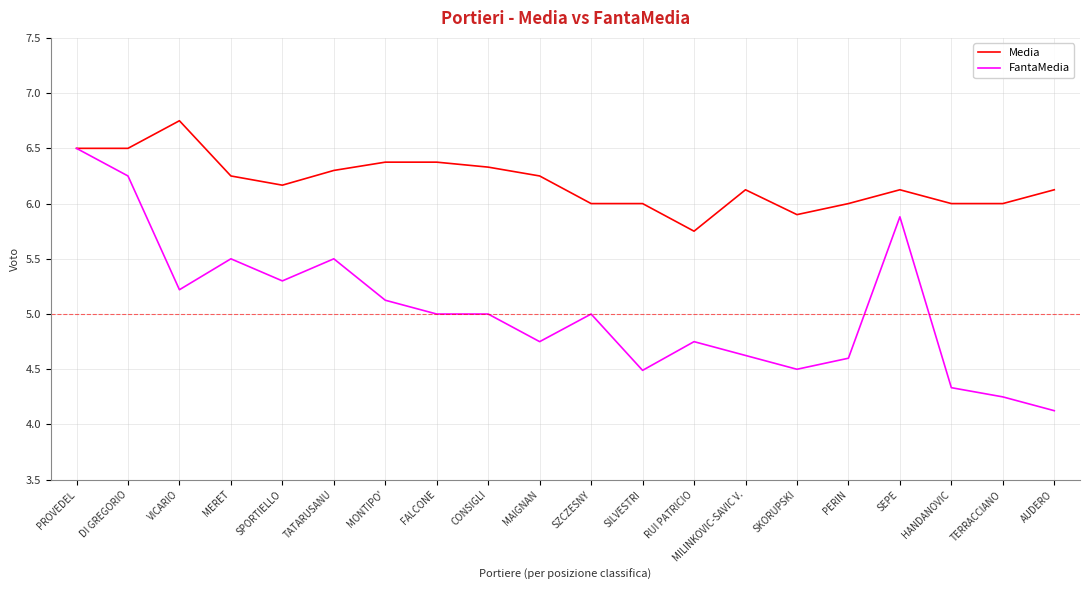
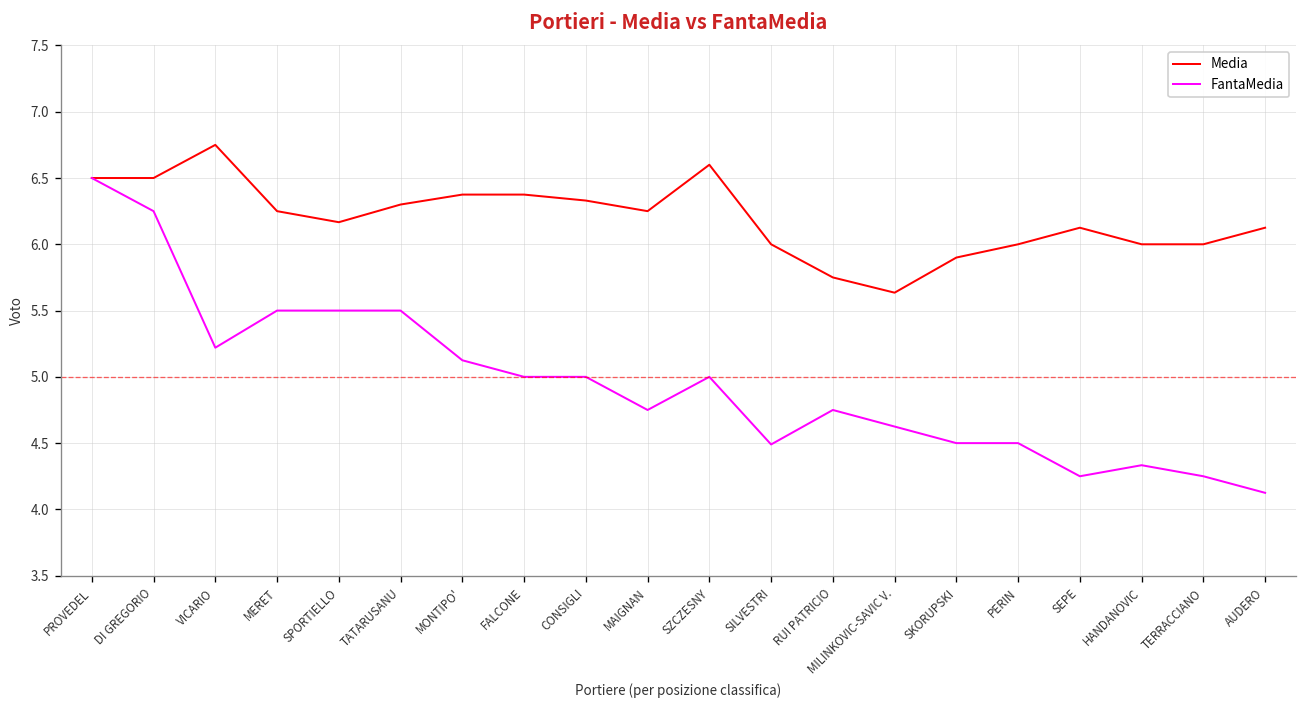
  {
    "Media": {
      "DI GREGORIO": 6.50,
      "VICARIO": 6.75,
      "MERET": 6.25,
      "SPORTIELLO": 6.17,
      "TATARUSANU": 6.30,
      "MONTIPO'": 6.38,
      "FALCONE": 6.38,
      "CONSIGLI": 6.33,
      "MAIGNAN": 6.25,
-     "SZCZESNY": 6.0,
+     "SZCZESNY": 6.6,
      "SILVESTRI": 6.00,
      "RUI PATRICIO": 5.75,
-     "MILINKOVIC-SAVIC V.": 6.13,
+     "MILINKOVIC-SAVIC V.": 5.64,
      "SKORUPSKI": 5.90,
      "PERIN": 6.00,
      "SEPE": 6.13,
      "HANDANOVIC": 6.00,
      "TERRACCIANO": 6.00,
      "AUDERO": 6.13
    },
    "FantaMedia": {
      "DI GREGORIO": 6.25,
      "VICARIO": 5.22,
      "MERET": 5.50,
-     "SPORTIELLO": 5.3,
+     "SPORTIELLO": 5.5,
      "TATARUSANU": 5.50,
      "MONTIPO'": 5.13,
      "FALCONE": 5.00,
      "CONSIGLI": 5.00,
      "MAIGNAN": 4.75,
      "SZCZESNY": 5.00,
      "SILVESTRI": 4.49,
      "RUI PATRICIO": 4.75,
      "MILINKOVIC-SAVIC V.": 4.63,
      "SKORUPSKI": 4.50,
-     "PERIN": 4.6,
-     "SEPE": 5.88,
+     "PERIN": 4.5,
+     "SEPE": 4.25,
      "HANDANOVIC": 4.33,
      "TERRACCIANO": 4.25,
      "AUDERO": 4.13
    }
  }
